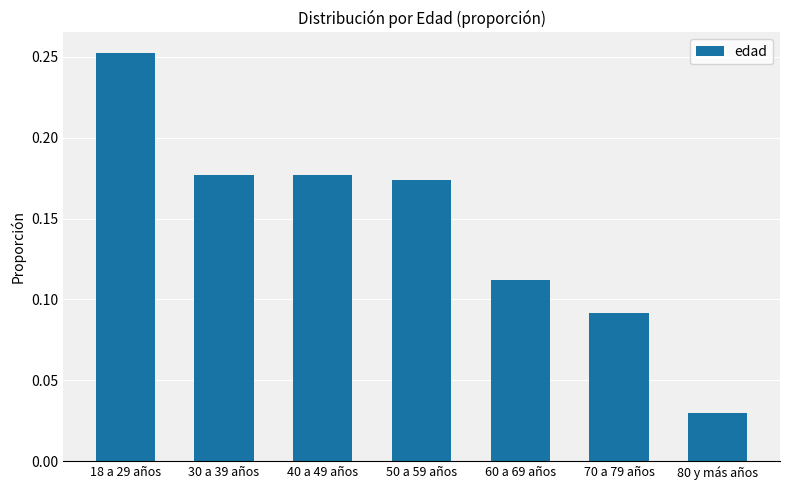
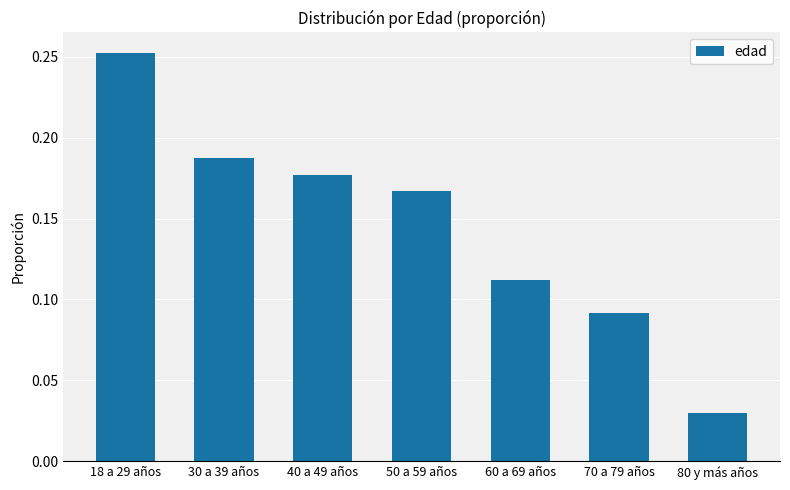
  {
    "18 a 29 años": 0.252,
-   "30 a 39 años": 0.177,
+   "30 a 39 años": 0.187,
    "40 a 49 años": 0.177,
-   "50 a 59 años": 0.174,
+   "50 a 59 años": 0.167,
    "60 a 69 años": 0.112,
    "70 a 79 años": 0.092,
    "80 y más años": 0.030
  }
